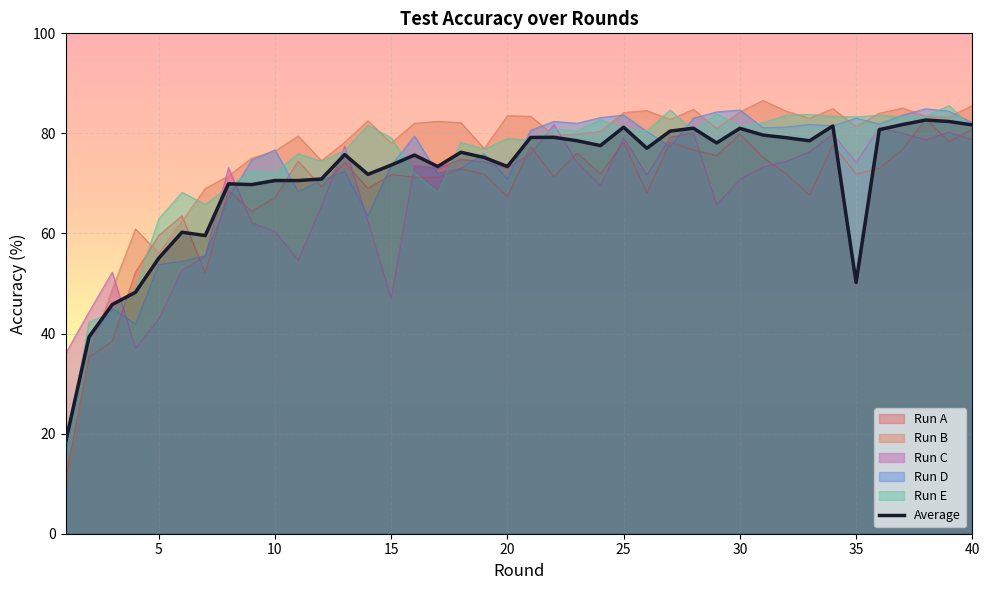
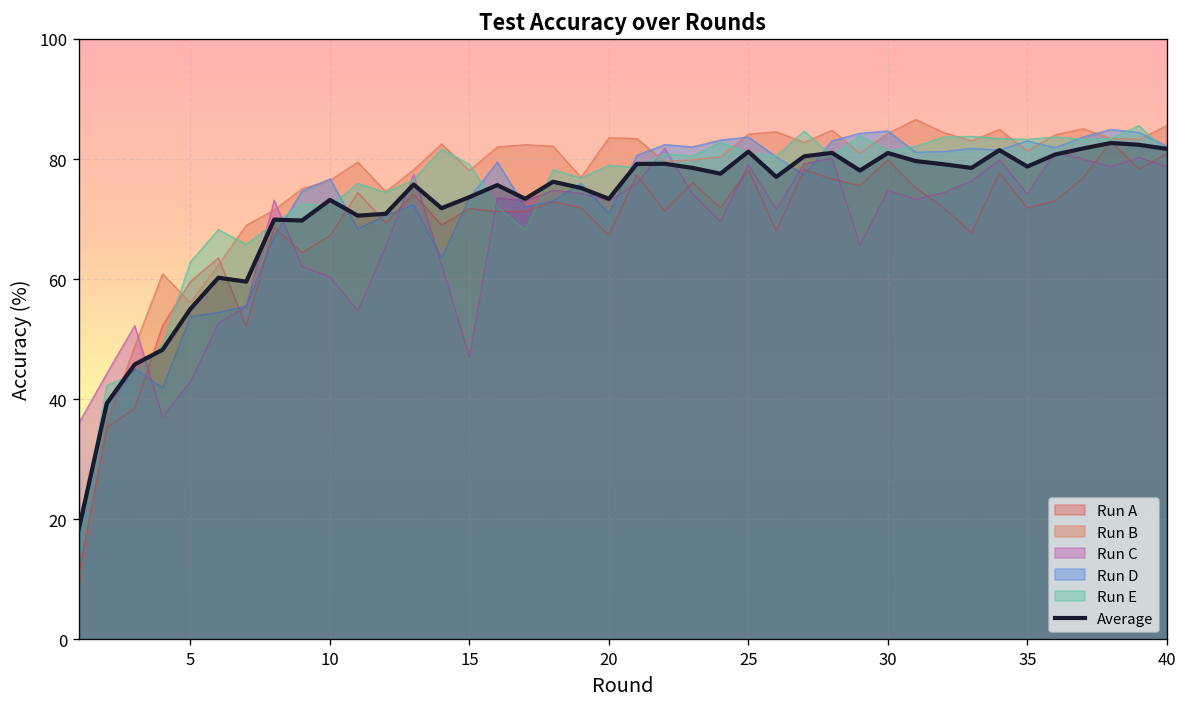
  {
    "Run C": {
      "5": 43,
      "10": 60,
      "15": 47,
      "25": 79,
-     "30": 71,
+     "30": 75,
      "35": 74,
      "40": 79
    },
    "Average": {
      "5": 55,
-     "10": 71,
-     "35": 50
+     "10": 73,
+     "35": 79
    }
  }
